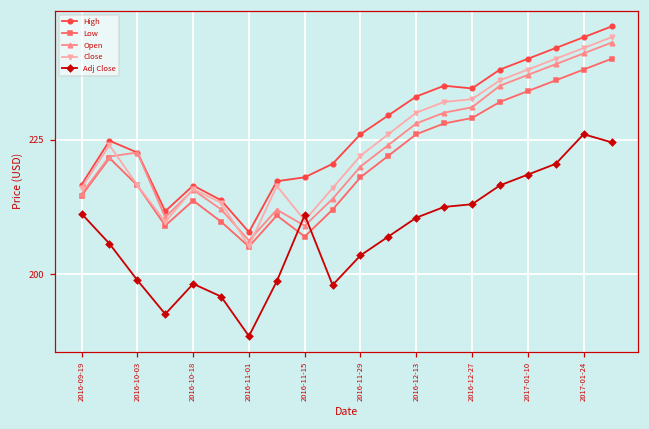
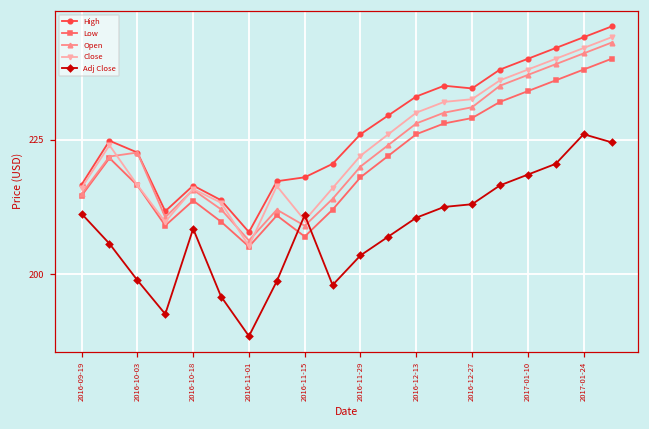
  {
    "Adj Close": {
      "2016-09-19": 211,
      "2016-10-03": 199,
-     "2016-10-18": 198,
+     "2016-10-18": 208,
      "2016-11-01": 189,
      "2016-11-15": 211,
      "2016-11-29": 204,
      "2016-12-13": 211,
      "2016-12-27": 213,
      "2017-01-10": 219,
      "2017-01-24": 226
    }
  }
